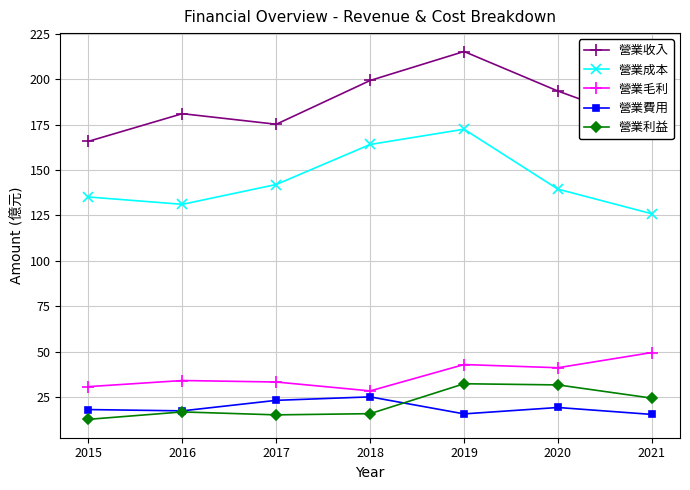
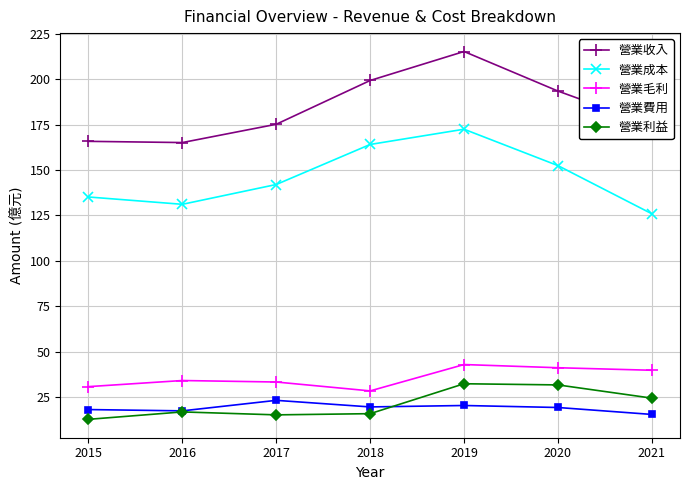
  {
    "營業收入": {
      "2015": 166,
-     "2016": 181,
+     "2016": 165,
      "2017": 175,
      "2018": 199,
      "2019": 215,
      "2020": 193
    },
    "營業成本": {
      "2015": 135,
      "2016": 131,
      "2017": 142,
      "2018": 164,
      "2019": 172,
-     "2020": 139,
+     "2020": 152,
      "2021": 126
    },
    "營業毛利": {
      "2015": 31,
      "2016": 34,
      "2017": 33,
      "2018": 28,
      "2019": 43,
      "2020": 41,
-     "2021": 49
+     "2021": 40
    },
    "營業費用": {
      "2015": 18,
      "2017": 23,
-     "2018": 25,
-     "2019": 16,
+     "2018": 19,
+     "2019": 20,
      "2020": 19,
      "2021": 15
    },
    "營業利益": {
      "2015": 13,
      "2017": 15,
      "2018": 16,
      "2019": 32,
      "2020": 32,
      "2021": 24
    }
  }
